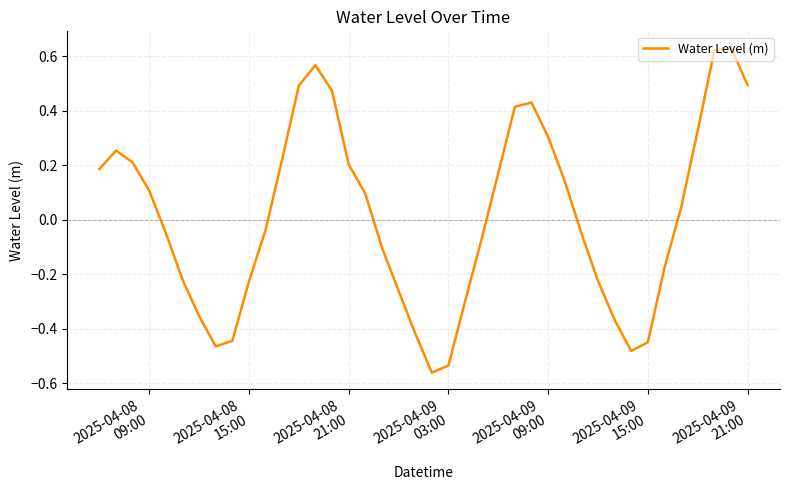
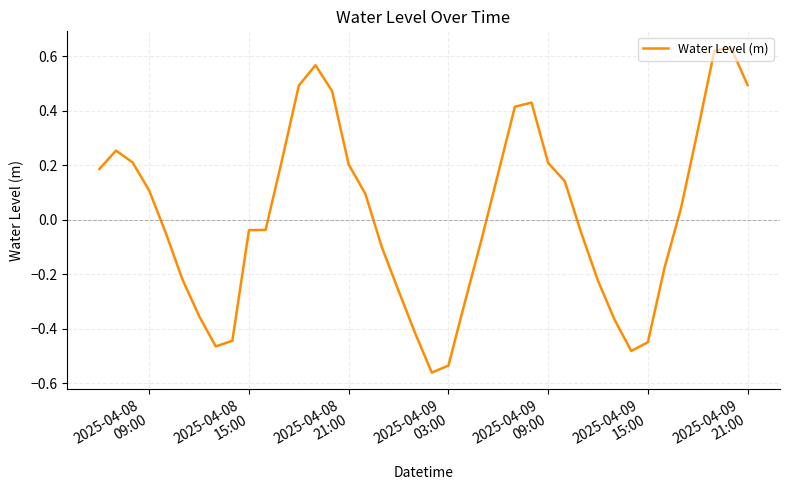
  {
    "2025-04-08 09:00": 0.11,
-   "2025-04-08 15:00": -0.23,
+   "2025-04-08 15:00": -0.04,
    "2025-04-08 21:00": 0.20,
    "2025-04-09 03:00": -0.53,
-   "2025-04-09 09:00": 0.30,
+   "2025-04-09 09:00": 0.21,
    "2025-04-09 15:00": -0.45,
    "2025-04-09 21:00": 0.49
  }
